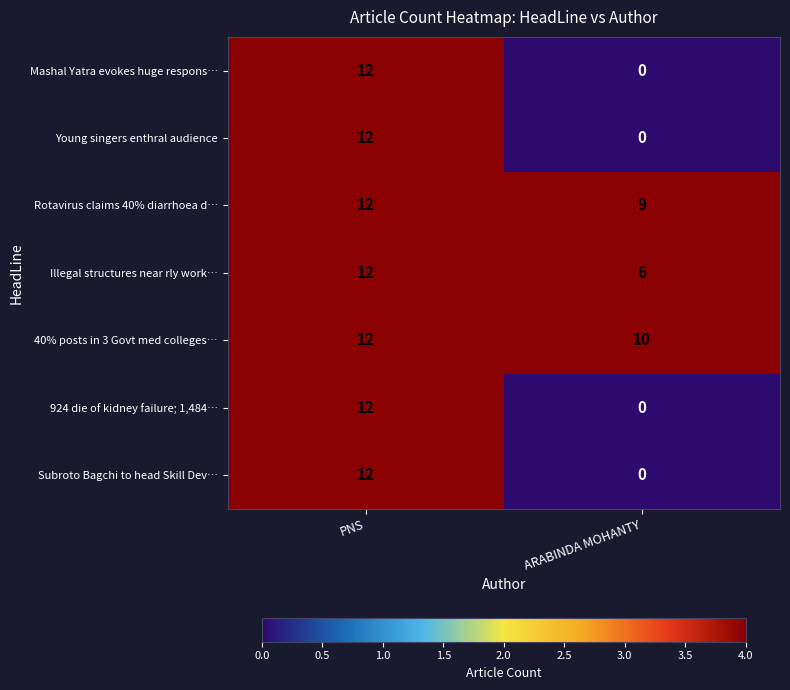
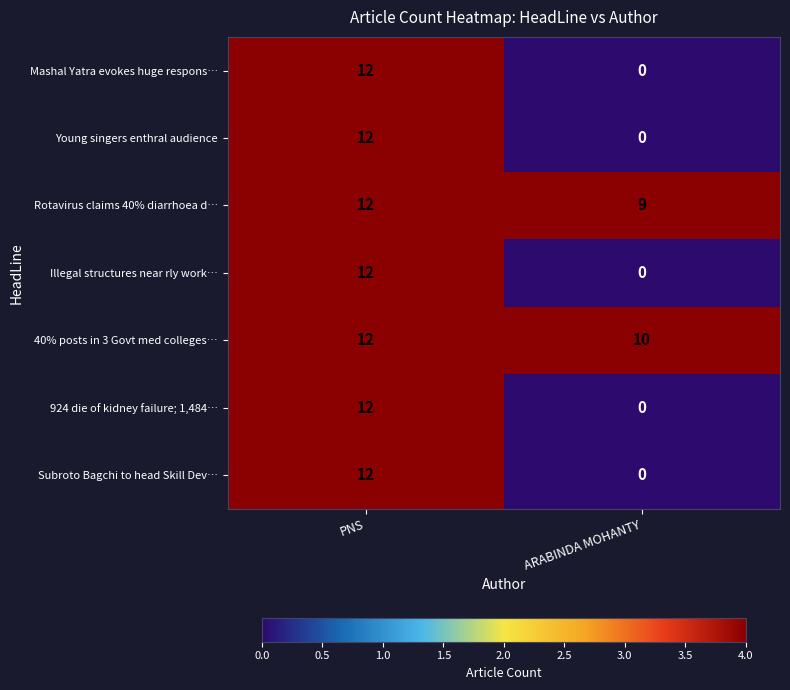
  {
    "Mashal Yatra evokes huge respons…": {
      "PNS": 12,
      "ARABINDA MOHANTY": 0
    },
    "Young singers enthral audience": {
      "PNS": 12,
      "ARABINDA MOHANTY": 0
    },
    "Rotavirus claims 40% diarrhoea d…": {
      "PNS": 12,
      "ARABINDA MOHANTY": 9
    },
    "Illegal structures near rly work…": {
      "PNS": 12,
-     "ARABINDA MOHANTY": 6
+     "ARABINDA MOHANTY": 0
    },
    "40% posts in 3 Govt med colleges…": {
      "PNS": 12,
      "ARABINDA MOHANTY": 10
    },
    "924 die of kidney failure; 1,484…": {
      "PNS": 12,
      "ARABINDA MOHANTY": 0
    },
    "Subroto Bagchi to head Skill Dev…": {
      "PNS": 12,
      "ARABINDA MOHANTY": 0
    }
  }
